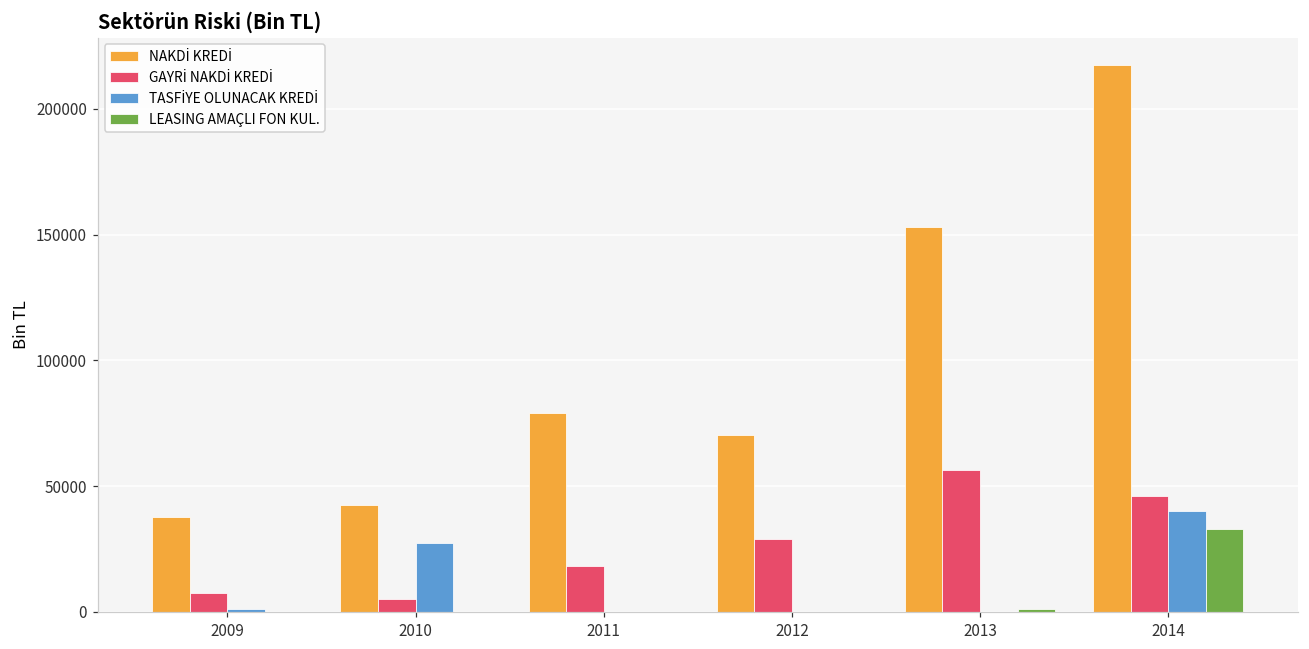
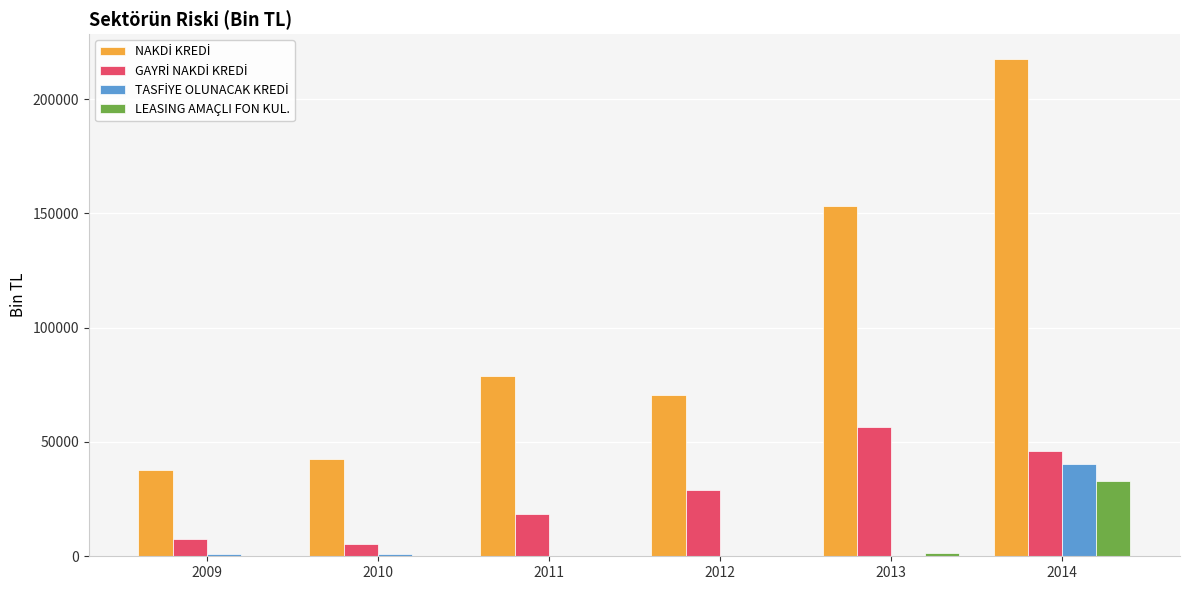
  {
    "NAKDİ KREDİ": {
      "2009": 38000,
      "2010": 43000,
      "2011": 79000,
      "2012": 70000,
      "2013": 153000,
      "2014": 218000
    },
    "GAYRİ NAKDİ KREDİ": {
      "2009": 7000,
      "2010": 5000,
      "2011": 18000,
      "2012": 29000,
      "2013": 57000,
      "2014": 46000
    },
    "TASFİYE OLUNACAK KREDİ": {
      "2009": 1000,
-     "2010": 27000,
+     "2010": 1000,
      "2014": 40000
    },
    "LEASING AMAÇLI FON KUL.": {
      "2010": 0,
      "2011": 0,
      "2012": 0,
      "2013": 1000,
      "2014": 33000
    }
  }
